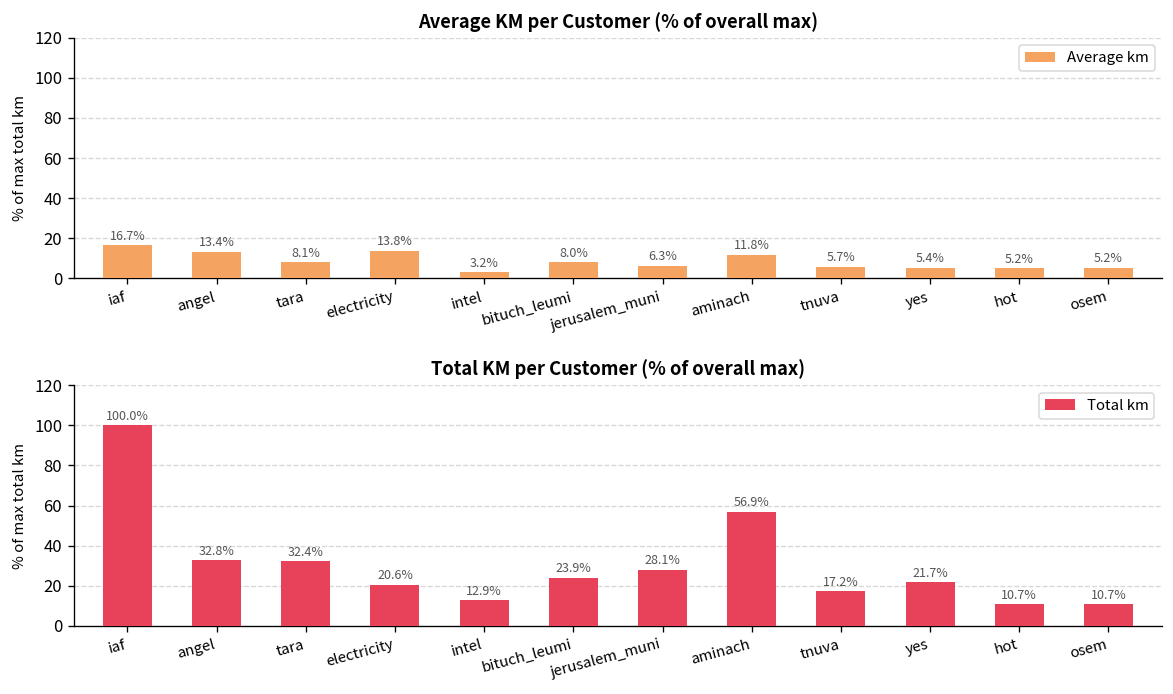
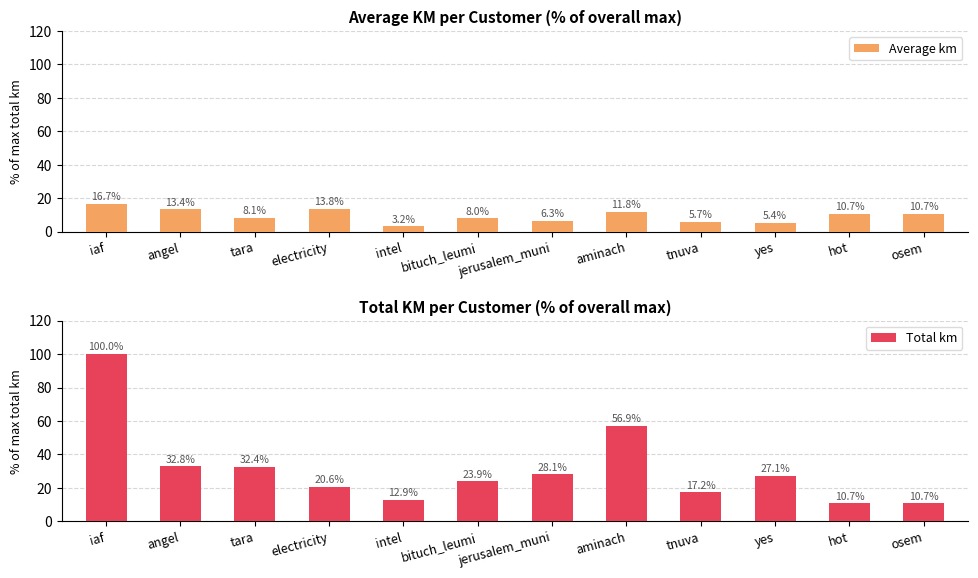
  {
    "Average KM per Customer (% of overall max)": {
      "iaf": "16.7%",
      "angel": "13.4%",
      "tara": "8.1%",
      "electricity": "13.8%",
      "intel": "3.2%",
      "bituch_leumi": "8.0%",
      "jerusalem_muni": "6.3%",
      "aminach": "11.8%",
      "tnuva": "5.7%",
      "yes": "5.4%",
-     "hot": "5.2%",
-     "osem": "5.2%"
+     "hot": "10.7%",
+     "osem": "10.7%"
    },
    "Total KM per Customer (% of overall max)": {
      "iaf": "100.0%",
      "angel": "32.8%",
      "tara": "32.4%",
      "electricity": "20.6%",
      "intel": "12.9%",
      "bituch_leumi": "23.9%",
      "jerusalem_muni": "28.1%",
      "aminach": "56.9%",
      "tnuva": "17.2%",
-     "yes": "21.7%",
+     "yes": "27.1%",
      "hot": "10.7%",
      "osem": "10.7%"
    }
  }
